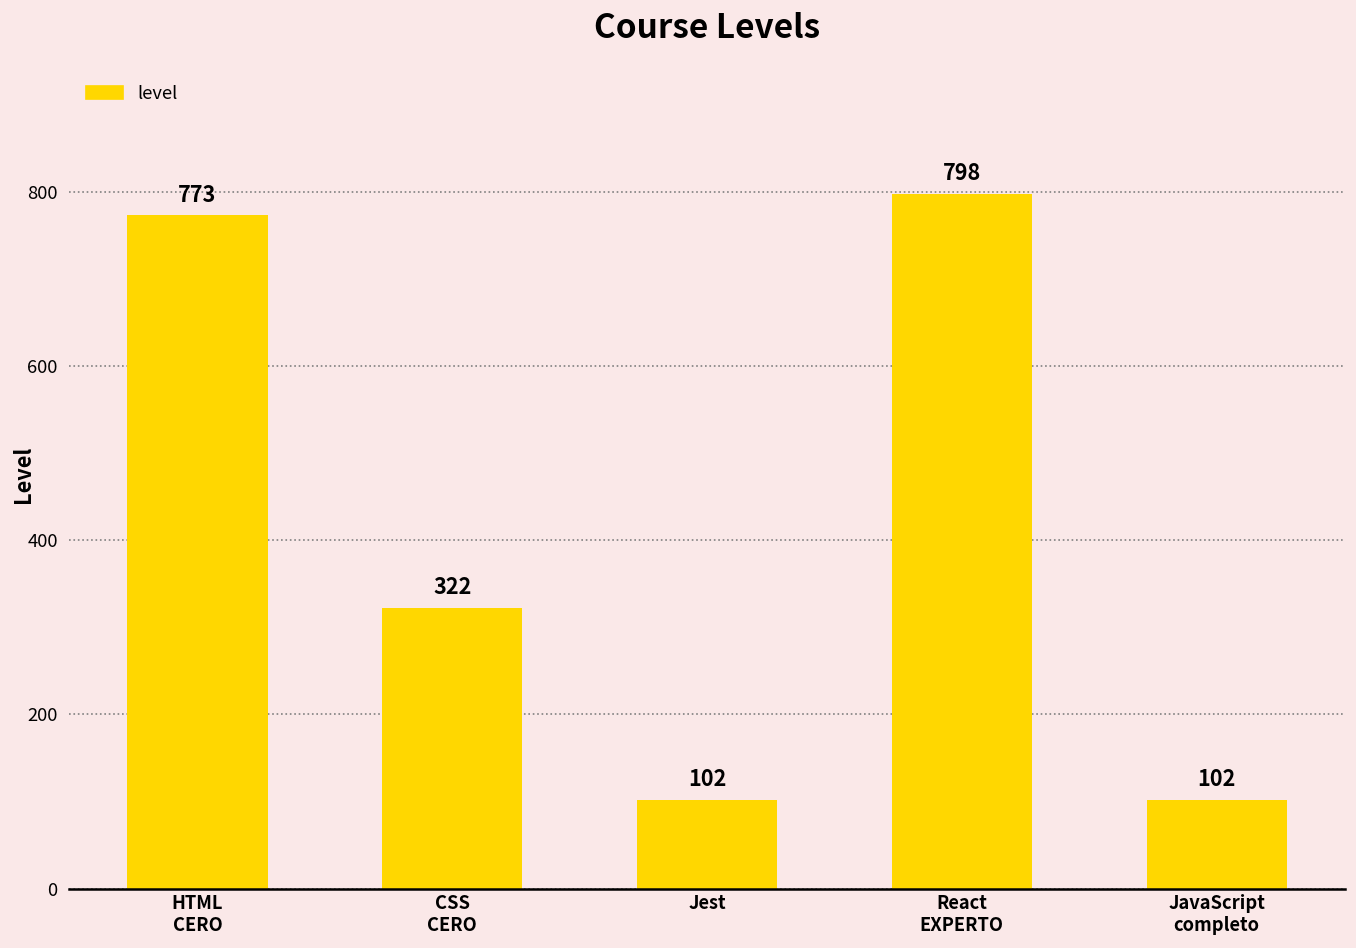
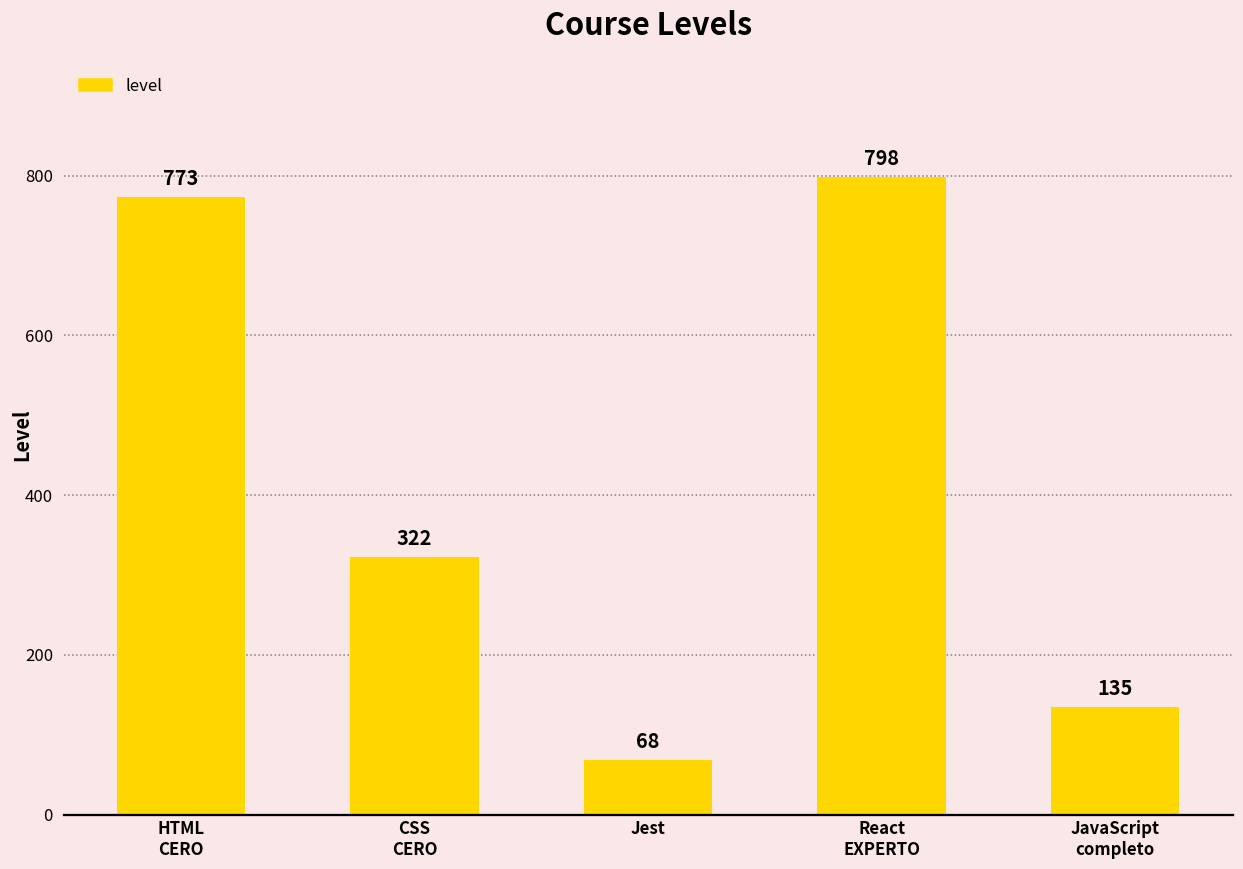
  {
    "HTML CERO": 773,
    "CSS CERO": 322,
-   "Jest": 102,
+   "Jest": 68,
    "React EXPERTO": 798,
-   "JavaScript completo": 102
+   "JavaScript completo": 135
  }
